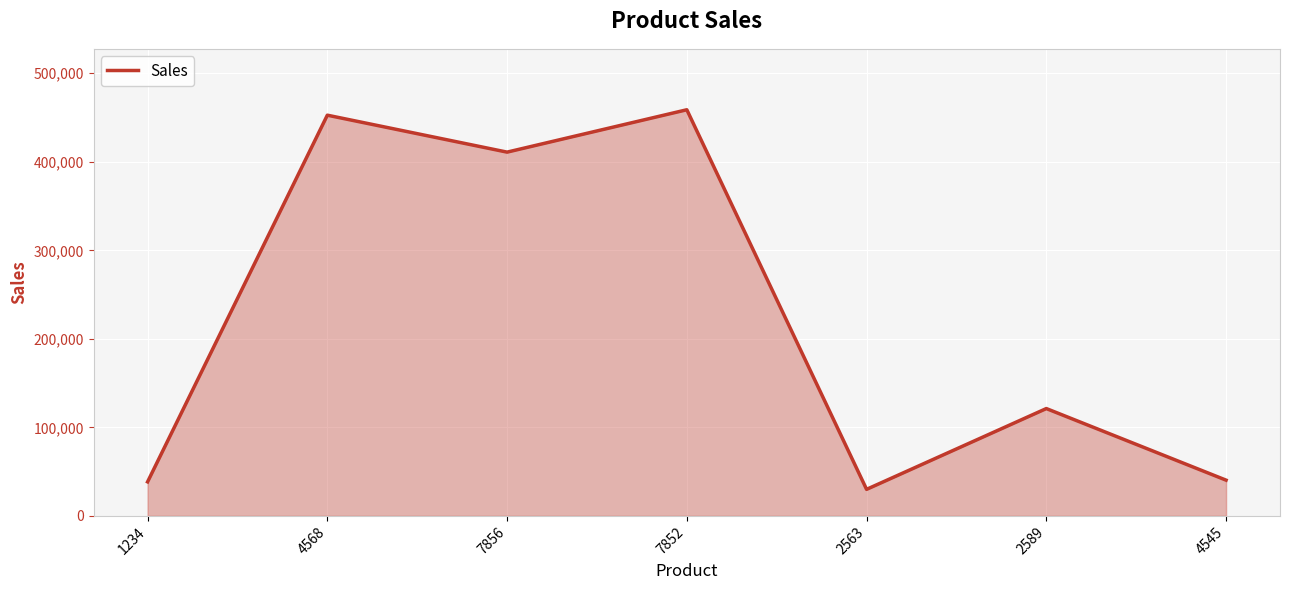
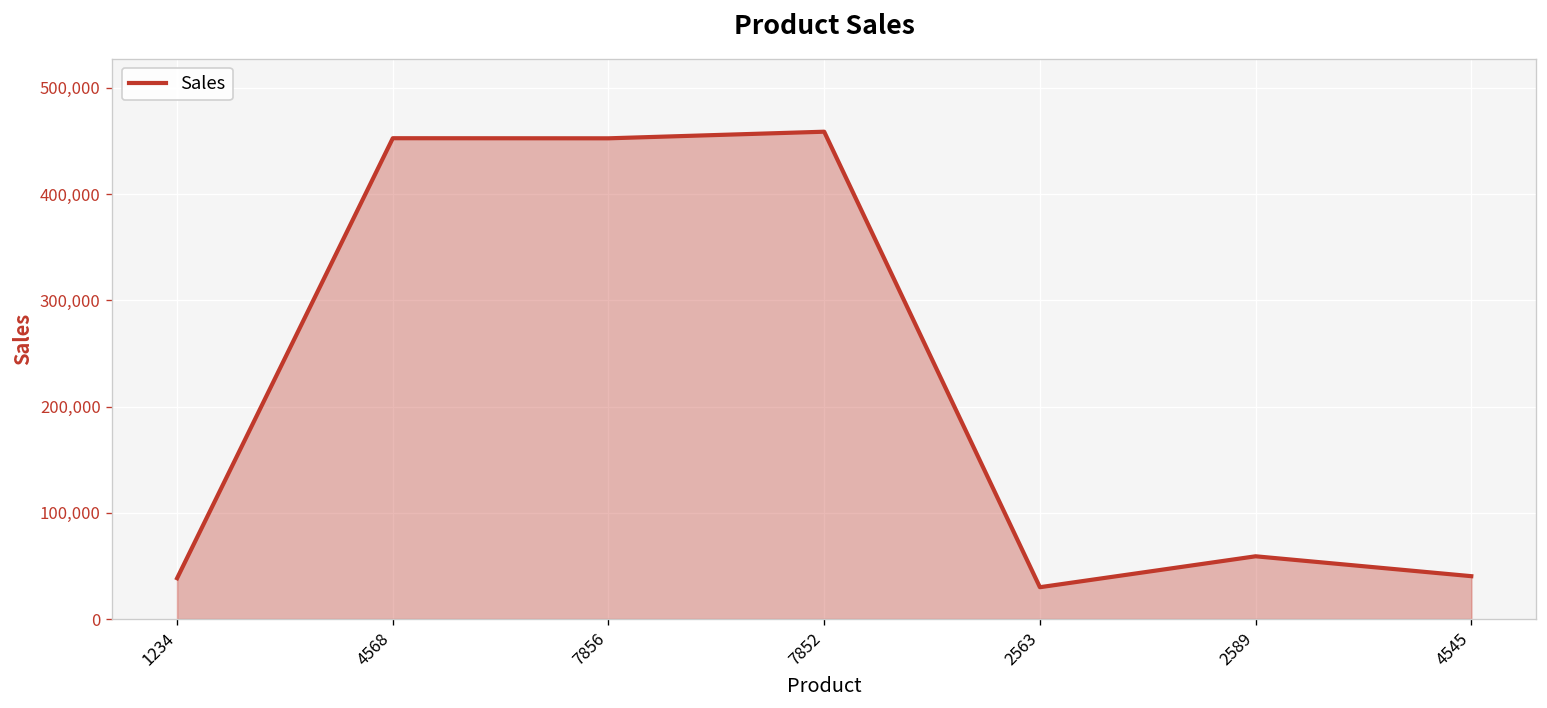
  {
    "1234": "40,000",
    "4568": "450,000",
-   "7856": "410,000",
+   "7856": "450,000",
    "7852": "460,000",
    "2563": "30,000",
-   "2589": "120,000",
+   "2589": "60,000",
    "4545": "40,000"
  }
